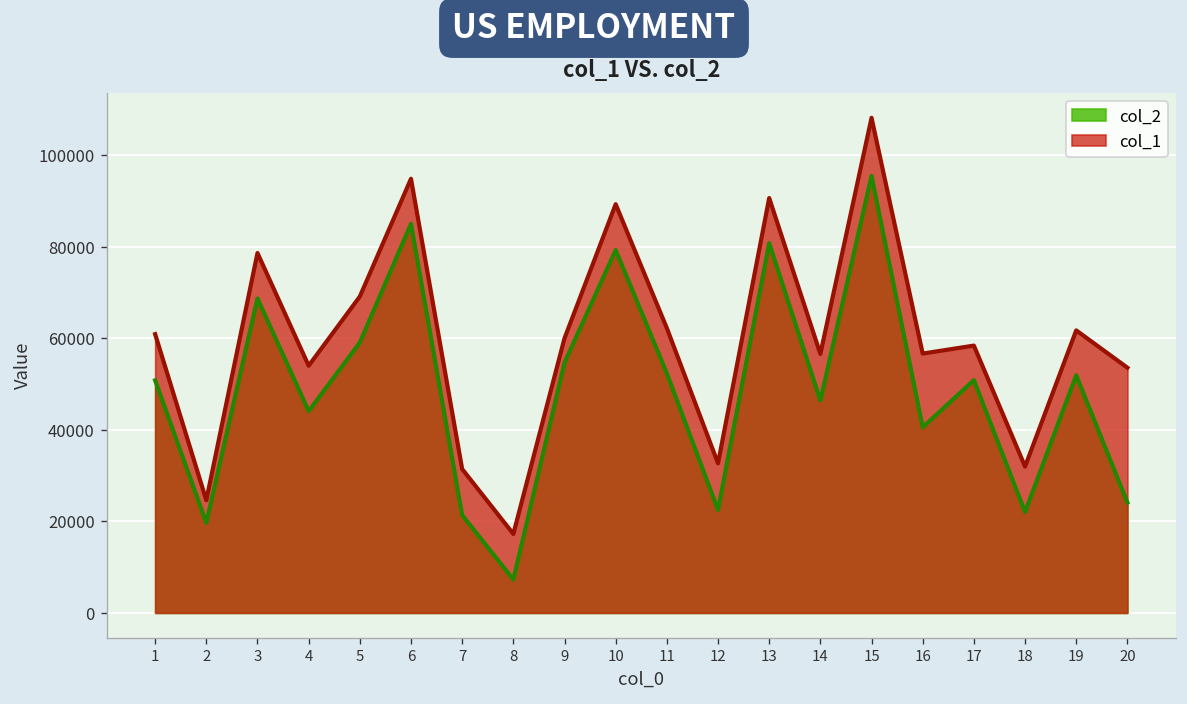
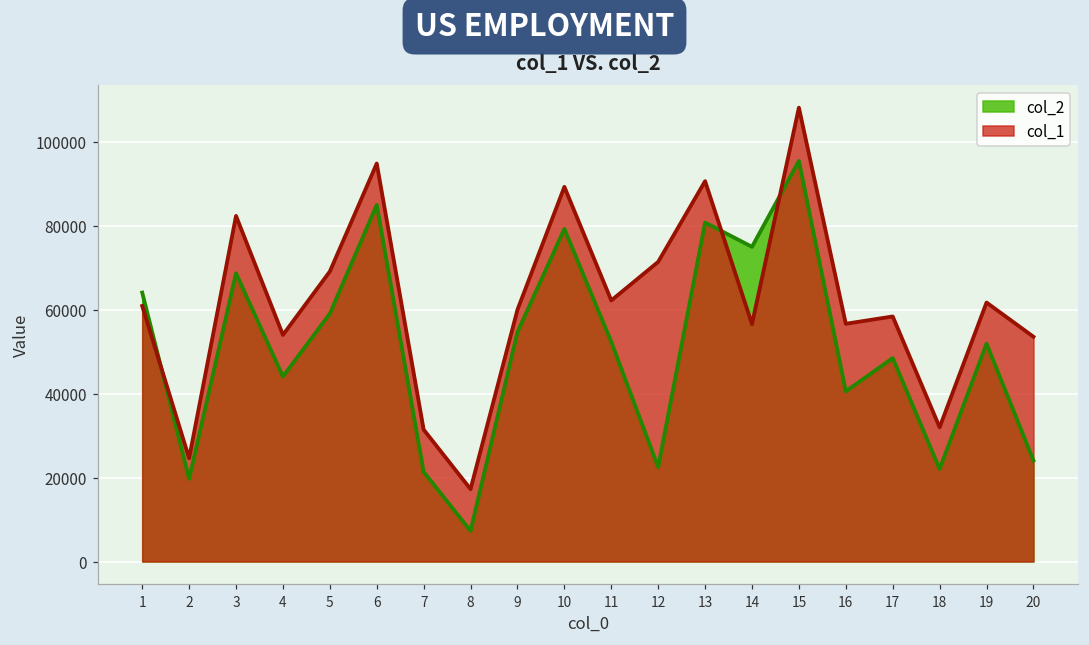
  {
    "col_2": {
-     "1": 51000,
+     "1": 64000,
      "2": 20000,
      "3": 69000,
      "4": 44000,
      "5": 59000,
      "6": 85000,
      "7": 21000,
      "8": 7000,
      "9": 55000,
      "10": 79000,
      "11": 52000,
      "12": 22000,
      "13": 81000,
-     "14": 46000,
+     "14": 75000,
      "15": 95000,
      "16": 41000,
-     "17": 51000,
+     "17": 48000,
      "18": 22000,
      "19": 52000,
      "20": 24000
    },
    "col_1": {
      "1": 61000,
      "2": 25000,
-     "3": 79000,
+     "3": 82000,
      "4": 54000,
      "5": 69000,
      "6": 95000,
      "7": 31000,
      "8": 17000,
      "9": 60000,
      "10": 89000,
      "11": 62000,
-     "12": 33000,
+     "12": 71000,
      "13": 91000,
      "14": 57000,
      "15": 108000,
      "16": 57000,
      "17": 58000,
      "18": 32000,
      "19": 62000,
      "20": 54000
    }
  }
